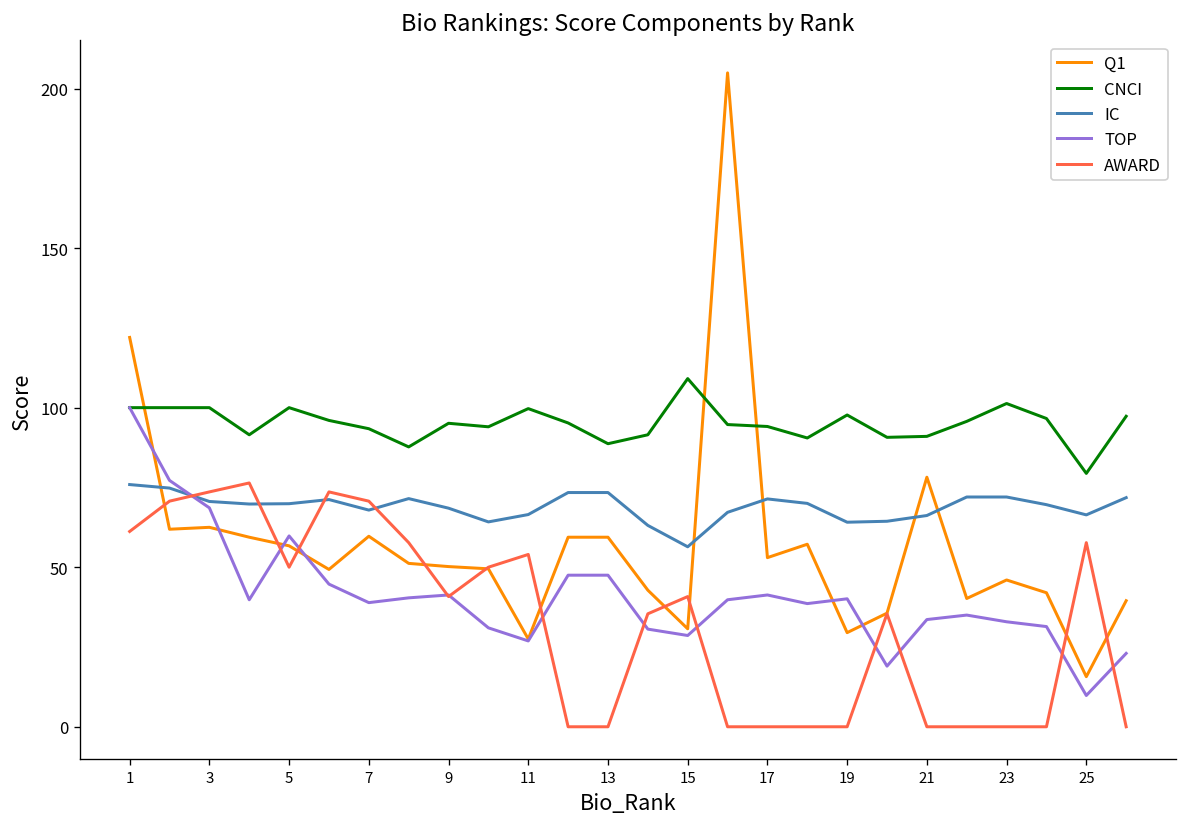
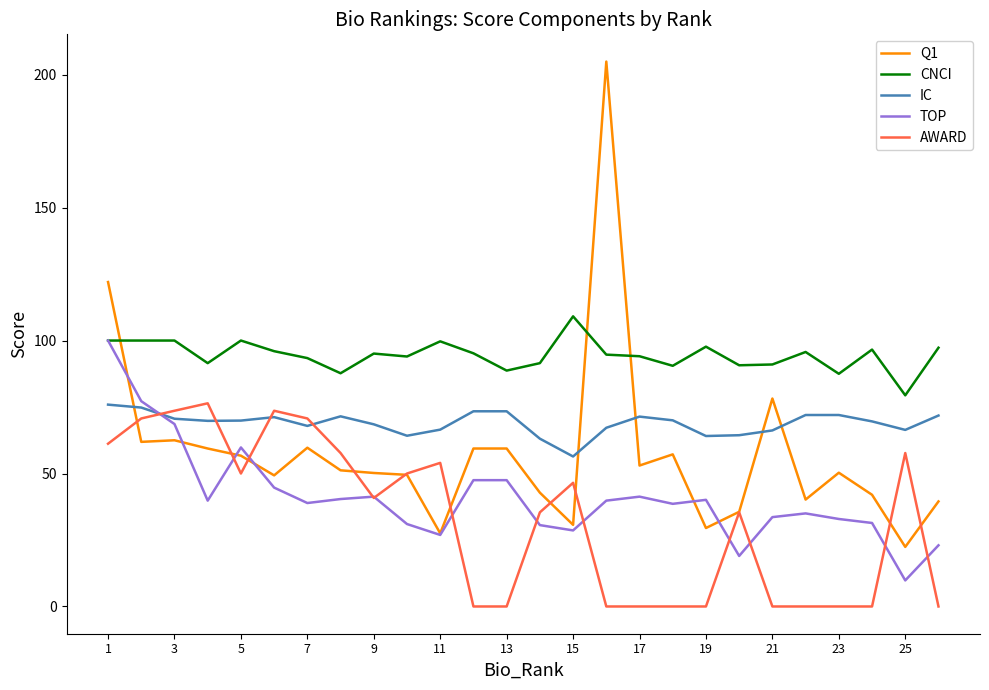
  {
    "Q1": {
      "1": 122,
      "3": 63,
      "5": 57,
      "7": 60,
      "9": 50,
      "13": 59,
      "15": 31,
      "17": 53,
      "19": 30,
      "21": 78,
-     "23": 46,
-     "25": 16
+     "23": 50,
+     "25": 22
    },
    "CNCI": {
      "3": 100,
      "5": 100,
      "7": 93,
      "9": 95,
      "11": 100,
      "13": 89,
      "15": 109,
      "17": 94,
      "19": 98,
      "21": 91,
-     "23": 101,
+     "23": 88,
      "25": 79
    },
    "IC": {
      "1": 76,
      "3": 71,
      "5": 70,
      "7": 68,
      "9": 69,
      "11": 67,
      "13": 73,
      "15": 56,
      "17": 71,
      "19": 64,
      "21": 66,
      "23": 72,
      "25": 66
    },
    "TOP": {
      "3": 69,
      "5": 60,
      "7": 39,
      "13": 48,
      "15": 29,
      "17": 41,
      "19": 40,
      "21": 34,
      "23": 33,
      "25": 10
    },
    "AWARD": {
      "1": 61,
      "3": 74,
      "5": 50,
      "7": 71,
      "11": 54,
      "13": 0,
-     "15": 41,
+     "15": 47,
      "17": 0,
      "19": 0,
      "21": 0,
      "23": 0,
      "25": 58
    }
  }
